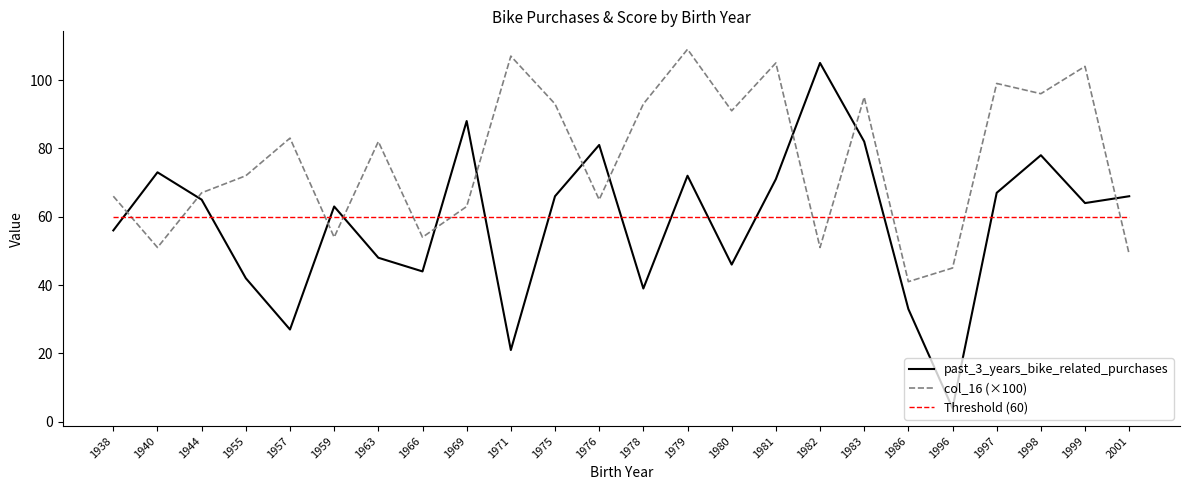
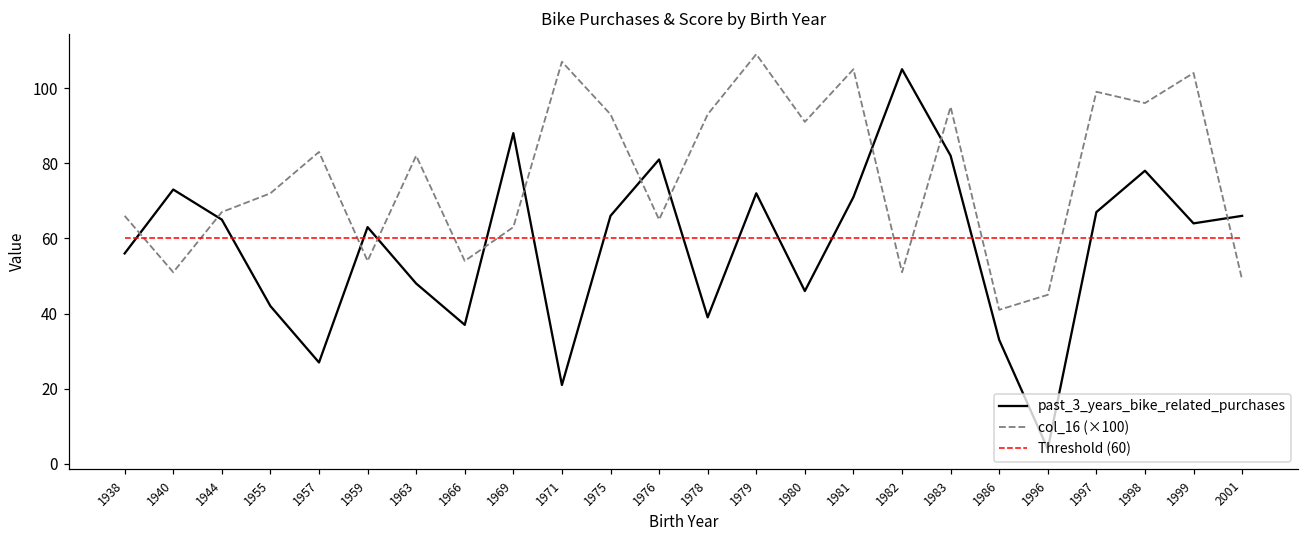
  {
    "past_3_years_bike_related_purchases": {
      "1938": 56,
      "1940": 73,
      "1944": 65,
      "1955": 42,
      "1957": 27,
      "1959": 63,
      "1963": 48,
-     "1966": 44,
+     "1966": 37,
      "1969": 88,
      "1971": 21,
      "1975": 66,
      "1976": 81,
      "1978": 39,
      "1979": 72,
      "1980": 46,
      "1981": 71,
      "1982": 105,
      "1983": 82,
      "1986": 33,
      "1997": 67,
      "1998": 78,
      "1999": 64,
      "2001": 66
    },
    "col_16 (×100)": {
      "1938": 66,
      "1940": 51,
      "1944": 67,
      "1955": 72,
      "1957": 83,
      "1959": 54,
      "1963": 82,
      "1966": 54,
      "1969": 63,
      "1971": 107,
      "1975": 93,
      "1976": 65,
      "1978": 93,
      "1979": 109,
      "1980": 91,
      "1981": 105,
      "1982": 51,
      "1983": 95,
      "1986": 41,
      "1996": 45,
      "1997": 99,
      "1998": 96,
      "1999": 104,
      "2001": 49
    },
    "Threshold (60)": {
      "1938": 60,
      "1940": 60,
      "1944": 60,
      "1955": 60,
      "1957": 60,
      "1959": 60,
      "1963": 60,
      "1966": 60,
      "1969": 60,
      "1971": 60,
      "1975": 60,
      "1976": 60,
      "1978": 60,
      "1979": 60,
      "1980": 60,
      "1981": 60,
      "1982": 60,
      "1983": 60,
      "1986": 60,
      "1996": 60,
      "1997": 60,
      "1998": 60,
      "1999": 60,
      "2001": 60
    }
  }
